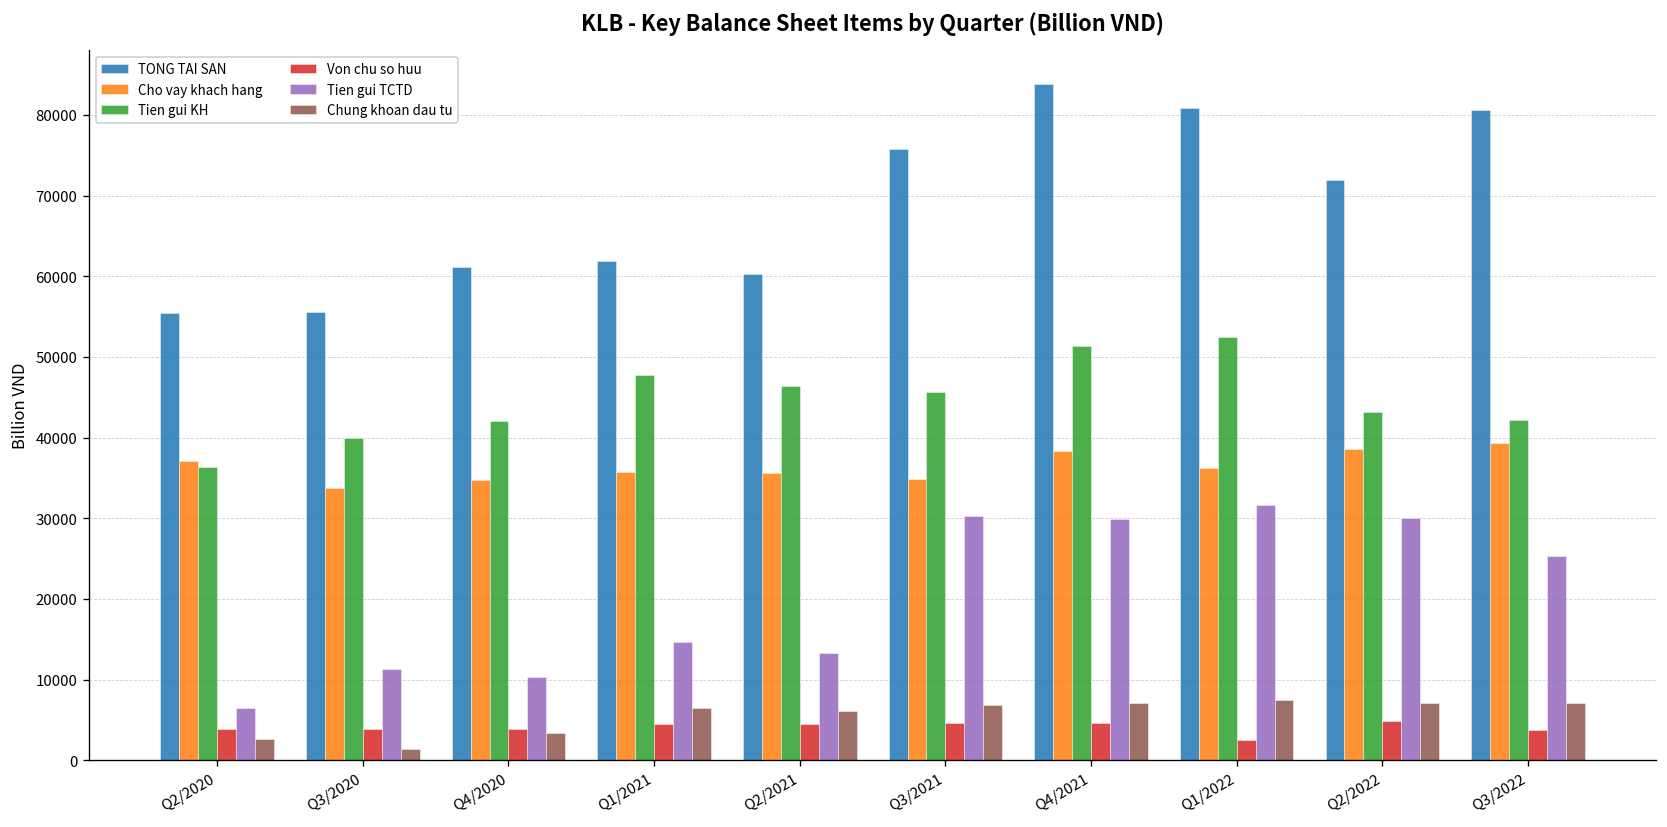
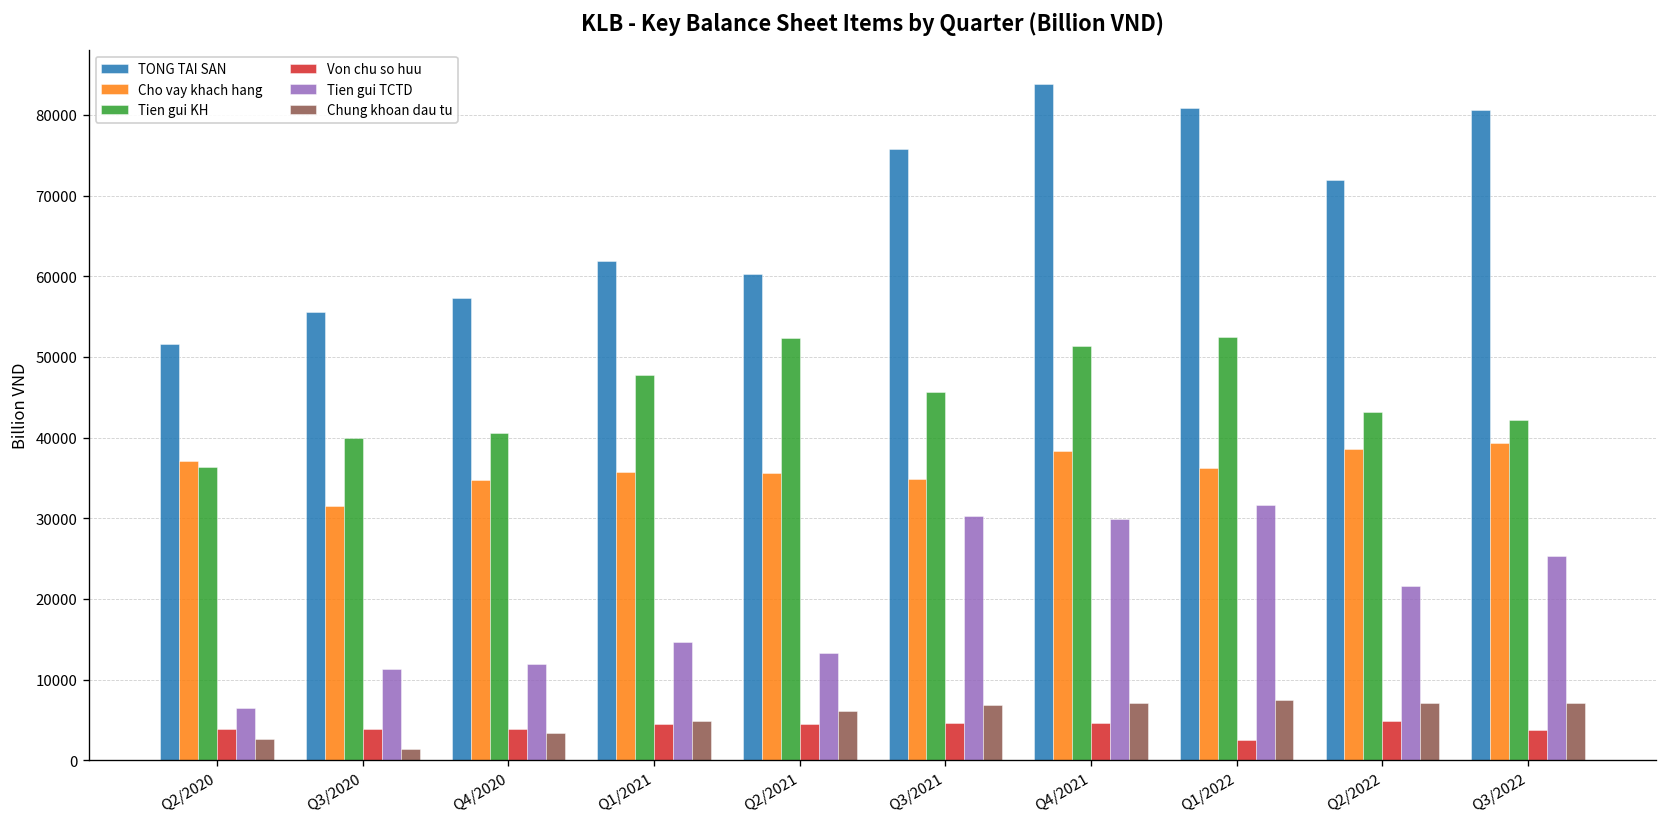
  {
    "TONG TAI SAN": {
-     "Q2/2020": 55000,
+     "Q2/2020": 52000,
      "Q3/2020": 56000,
-     "Q4/2020": 61000,
+     "Q4/2020": 57000,
      "Q1/2021": 62000,
      "Q2/2021": 60000,
      "Q3/2021": 76000,
      "Q4/2021": 84000,
      "Q1/2022": 81000,
      "Q2/2022": 72000,
      "Q3/2022": 81000
    },
    "Cho vay khach hang": {
      "Q2/2020": 37000,
-     "Q3/2020": 34000,
+     "Q3/2020": 32000,
      "Q4/2020": 35000,
      "Q1/2021": 36000,
      "Q2/2021": 36000,
      "Q3/2021": 35000,
      "Q4/2021": 38000,
      "Q1/2022": 36000,
      "Q2/2022": 39000,
      "Q3/2022": 39000
    },
    "Tien gui KH": {
      "Q2/2020": 36000,
      "Q3/2020": 40000,
-     "Q4/2020": 42000,
+     "Q4/2020": 41000,
      "Q1/2021": 48000,
-     "Q2/2021": 46000,
+     "Q2/2021": 52000,
      "Q3/2021": 46000,
      "Q4/2021": 51000,
      "Q1/2022": 52000,
      "Q2/2022": 43000,
      "Q3/2022": 42000
    },
    "Von chu so huu": {
      "Q2/2020": 4000,
      "Q3/2020": 4000,
      "Q4/2020": 4000,
      "Q1/2021": 4000,
      "Q2/2021": 5000,
      "Q3/2021": 5000,
      "Q4/2021": 5000,
      "Q1/2022": 2000,
      "Q2/2022": 5000,
      "Q3/2022": 4000
    },
    "Tien gui TCTD": {
      "Q2/2020": 7000,
      "Q3/2020": 11000,
-     "Q4/2020": 10000,
+     "Q4/2020": 12000,
      "Q1/2021": 15000,
      "Q2/2021": 13000,
      "Q3/2021": 30000,
      "Q4/2021": 30000,
      "Q1/2022": 32000,
-     "Q2/2022": 30000,
+     "Q2/2022": 22000,
      "Q3/2022": 25000
    },
    "Chung khoan dau tu": {
      "Q2/2020": 3000,
      "Q3/2020": 1000,
      "Q4/2020": 3000,
-     "Q1/2021": 6000,
+     "Q1/2021": 5000,
      "Q2/2021": 6000,
      "Q3/2021": 7000,
      "Q4/2021": 7000,
      "Q1/2022": 7000,
      "Q2/2022": 7000,
      "Q3/2022": 7000
    }
  }
